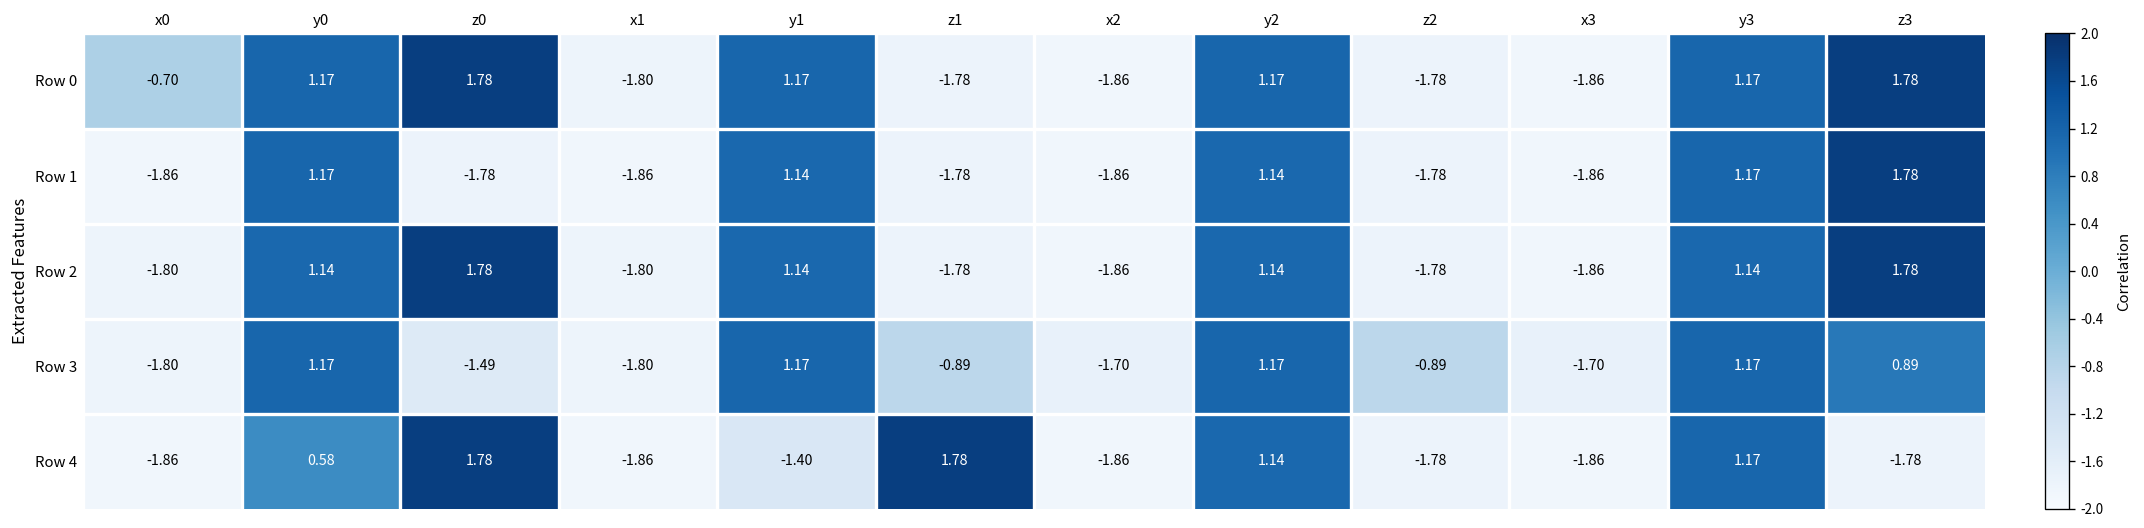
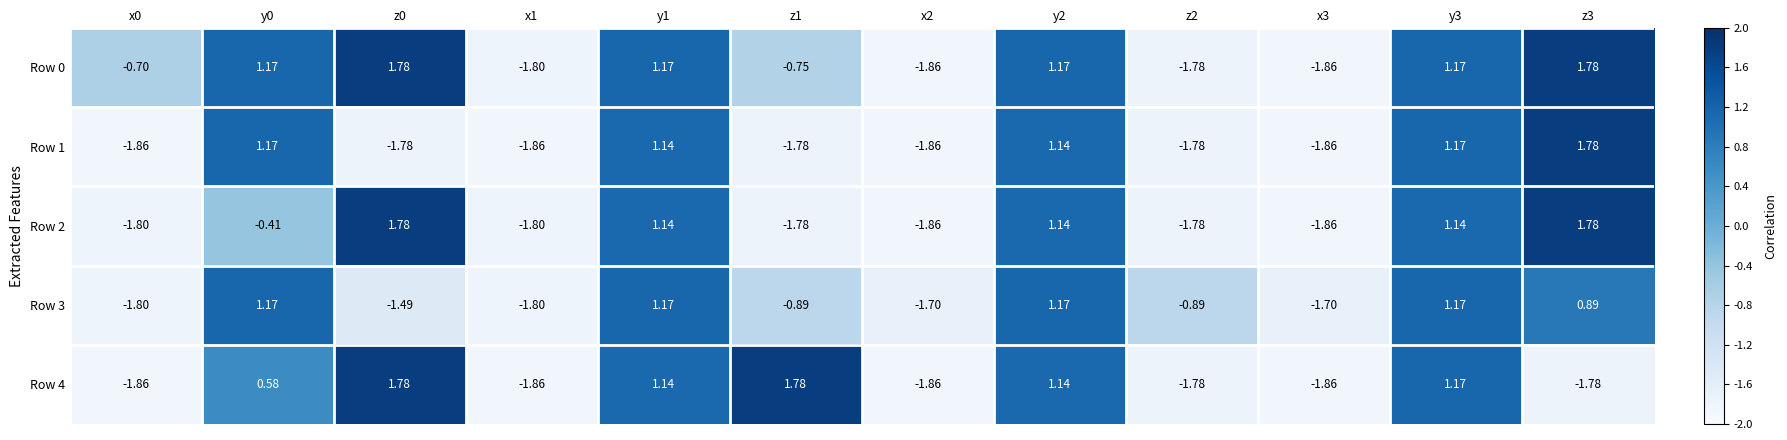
  {
    "Row 0": {
      "x0": -0.70,
      "y0": 1.17,
      "z0": 1.78,
      "x1": -1.80,
      "y1": 1.17,
-     "z1": -1.78,
+     "z1": -0.75,
      "x2": -1.86,
      "y2": 1.17,
      "z2": -1.78,
      "x3": -1.86,
      "y3": 1.17,
      "z3": 1.78
    },
    "Row 1": {
      "x0": -1.86,
      "y0": 1.17,
      "z0": -1.78,
      "x1": -1.86,
      "y1": 1.14,
      "z1": -1.78,
      "x2": -1.86,
      "y2": 1.14,
      "z2": -1.78,
      "x3": -1.86,
      "y3": 1.17,
      "z3": 1.78
    },
    "Row 2": {
      "x0": -1.80,
-     "y0": 1.14,
+     "y0": -0.41,
      "z0": 1.78,
      "x1": -1.80,
      "y1": 1.14,
      "z1": -1.78,
      "x2": -1.86,
      "y2": 1.14,
      "z2": -1.78,
      "x3": -1.86,
      "y3": 1.14,
      "z3": 1.78
    },
    "Row 3": {
      "x0": -1.80,
      "y0": 1.17,
      "z0": -1.49,
      "x1": -1.80,
      "y1": 1.17,
      "z1": -0.89,
      "x2": -1.70,
      "y2": 1.17,
      "z2": -0.89,
      "x3": -1.70,
      "y3": 1.17,
      "z3": 0.89
    },
    "Row 4": {
      "x0": -1.86,
      "y0": 0.58,
      "z0": 1.78,
      "x1": -1.86,
-     "y1": -1.40,
+     "y1": 1.14,
      "z1": 1.78,
      "x2": -1.86,
      "y2": 1.14,
      "z2": -1.78,
      "x3": -1.86,
      "y3": 1.17,
      "z3": -1.78
    }
  }
